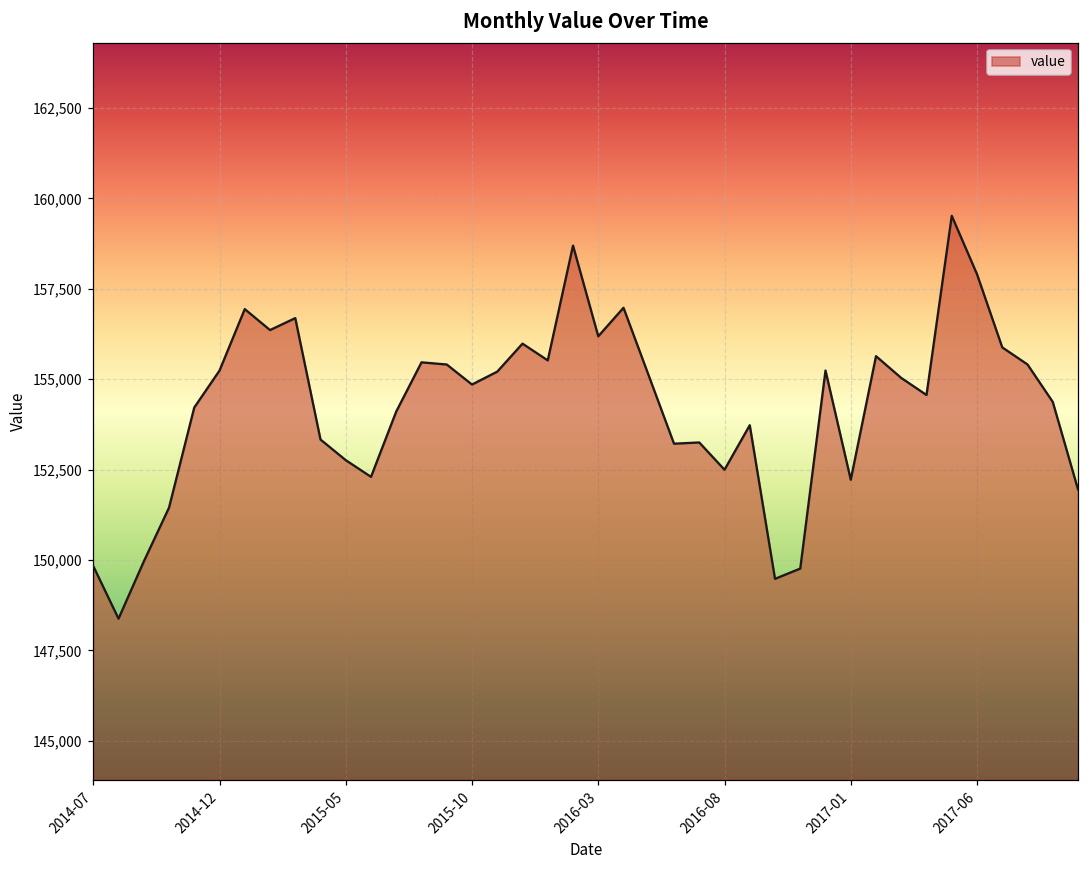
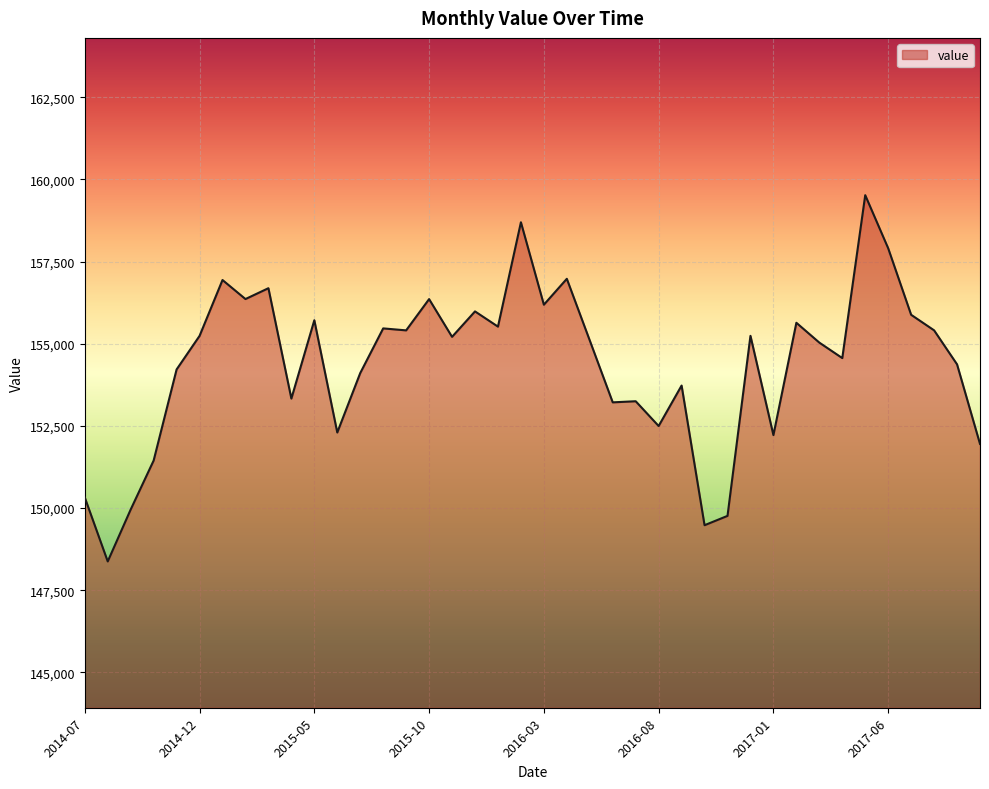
  {
-   "2014-07": "149,800",
+   "2014-07": "150,300",
    "2014-12": "155,200",
-   "2015-05": "152,800",
-   "2015-10": "154,900",
+   "2015-05": "155,700",
+   "2015-10": "156,400",
    "2016-03": "156,200",
    "2016-08": "152,500",
    "2017-01": "152,200",
    "2017-06": "157,900"
  }
